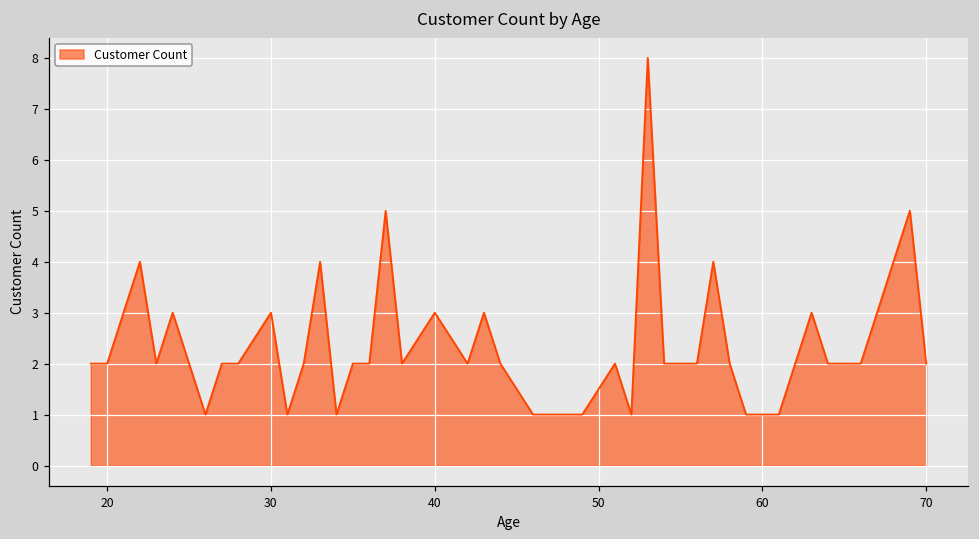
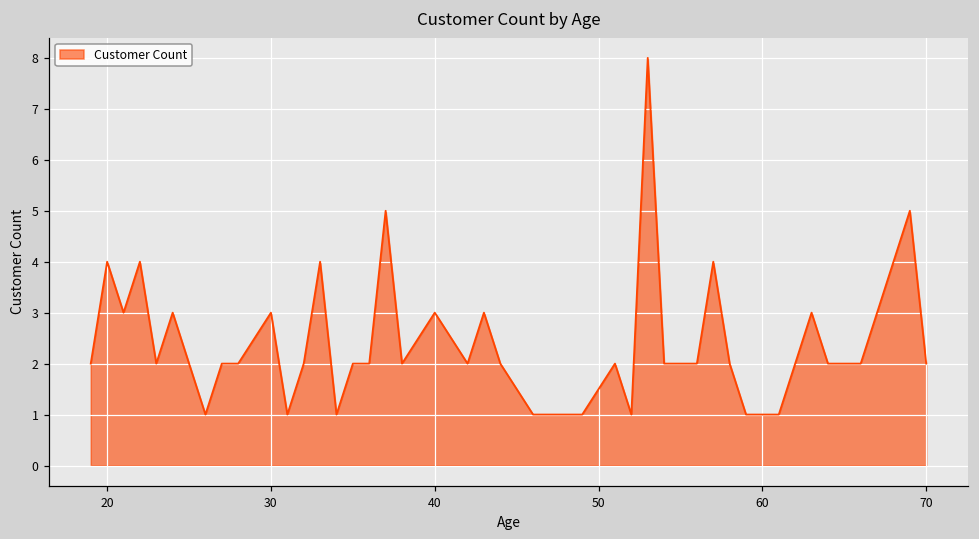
  {
-   "20": 2,
+   "20": 4,
    "30": 3,
    "40": 3,
    "70": 2
  }
